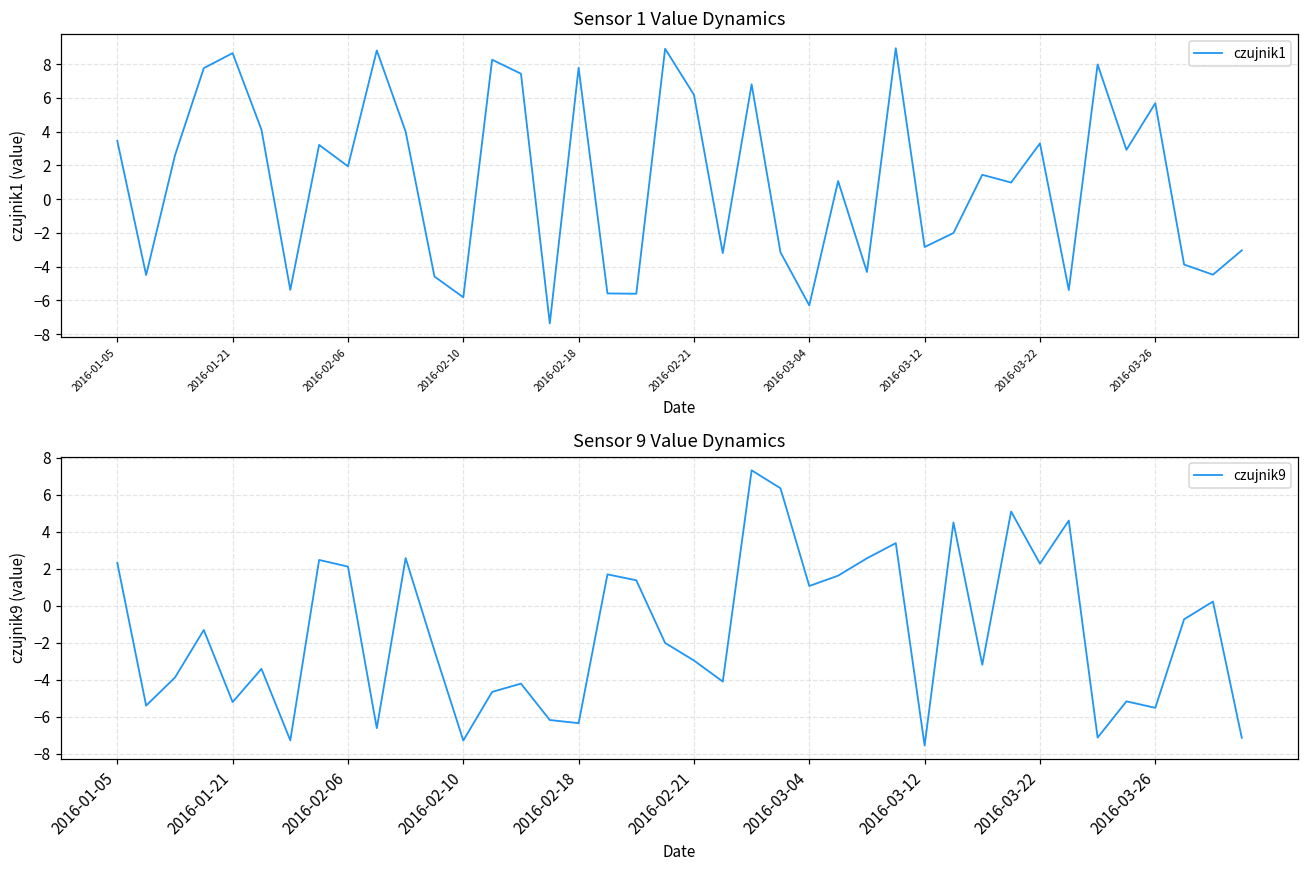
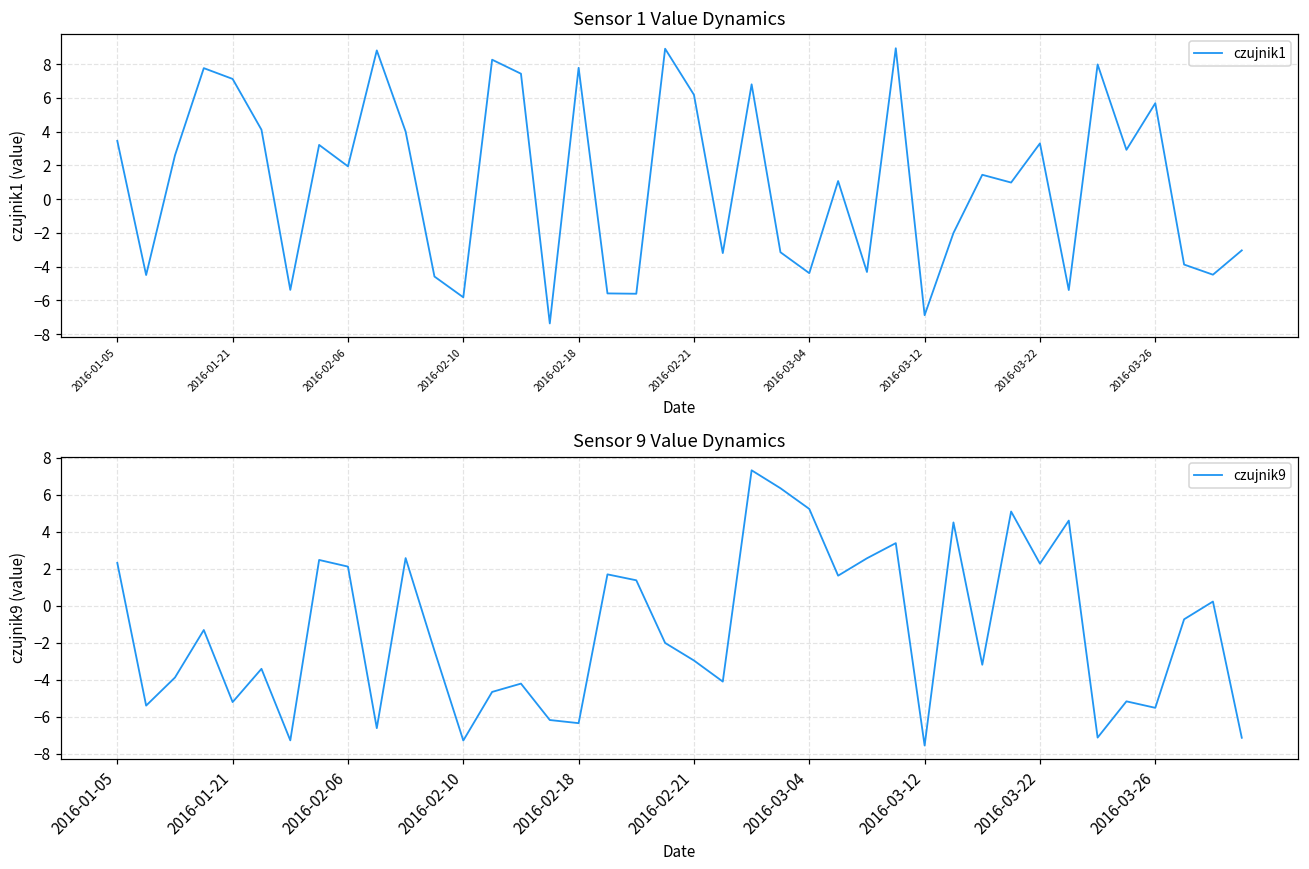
  {
    "Sensor 1 Value Dynamics": {
      "2016-01-05": 3.5,
-     "2016-01-21": 8.7,
+     "2016-01-21": 7.1,
      "2016-02-21": 6.2,
-     "2016-03-04": -6.3,
-     "2016-03-12": -2.8,
+     "2016-03-04": -4.4,
+     "2016-03-12": -6.9,
      "2016-03-22": 3.3
    },
    "Sensor 9 Value Dynamics": {
      "2016-01-05": 2.3,
      "2016-01-21": -5.2,
      "2016-02-21": -3.0,
-     "2016-03-04": 1.1,
+     "2016-03-04": 5.2,
      "2016-03-12": -7.6,
      "2016-03-22": 2.3
    }
  }
